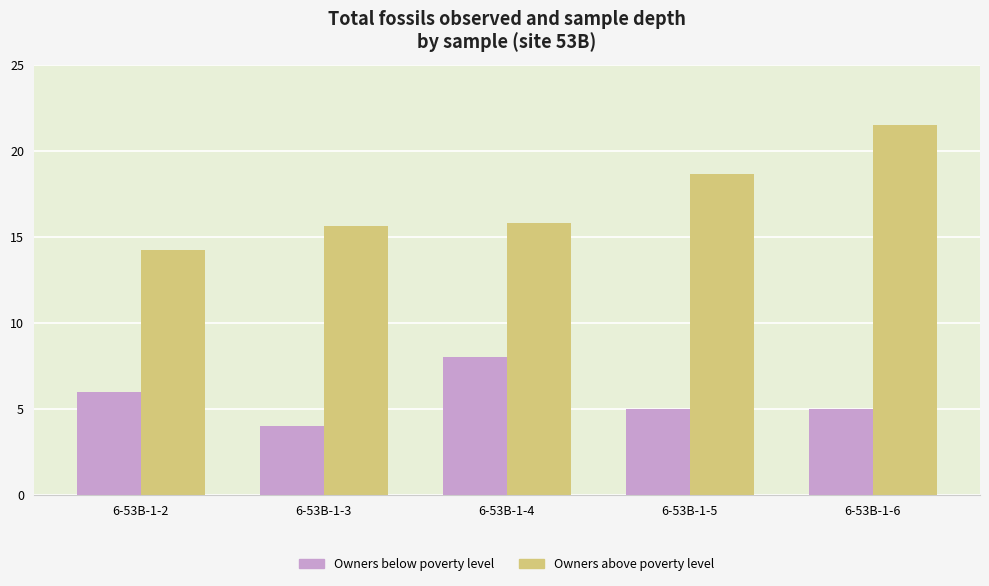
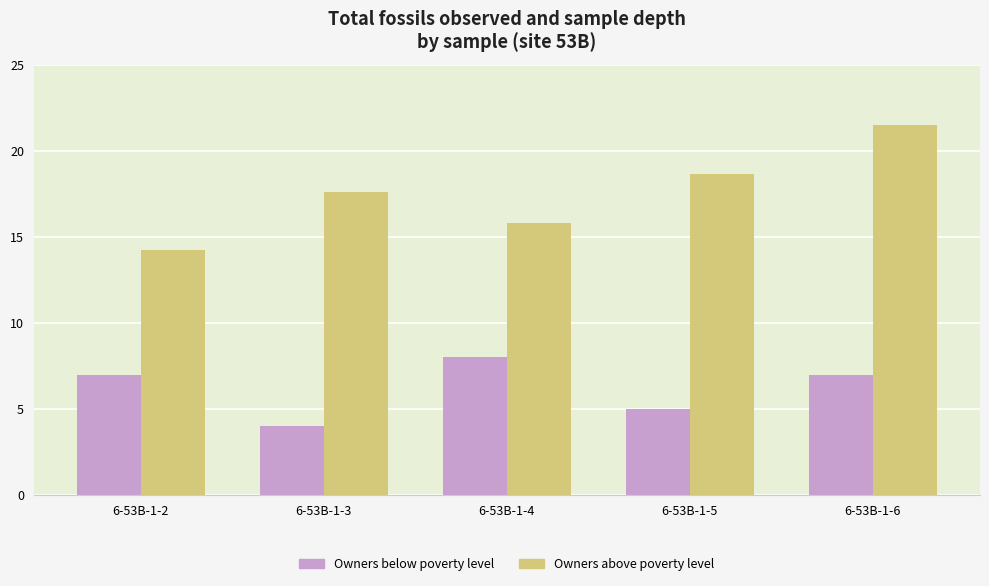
  {
    "Owners below poverty level": {
-     "6-53B-1-2": 6,
+     "6-53B-1-2": 7,
      "6-53B-1-3": 4,
      "6-53B-1-4": 8,
      "6-53B-1-5": 5,
-     "6-53B-1-6": 5
+     "6-53B-1-6": 7
    },
    "Owners above poverty level": {
      "6-53B-1-2": 14.2,
-     "6-53B-1-3": 15.6,
+     "6-53B-1-3": 17.6,
      "6-53B-1-4": 15.8,
      "6-53B-1-5": 18.6,
      "6-53B-1-6": 21.5
    }
  }
